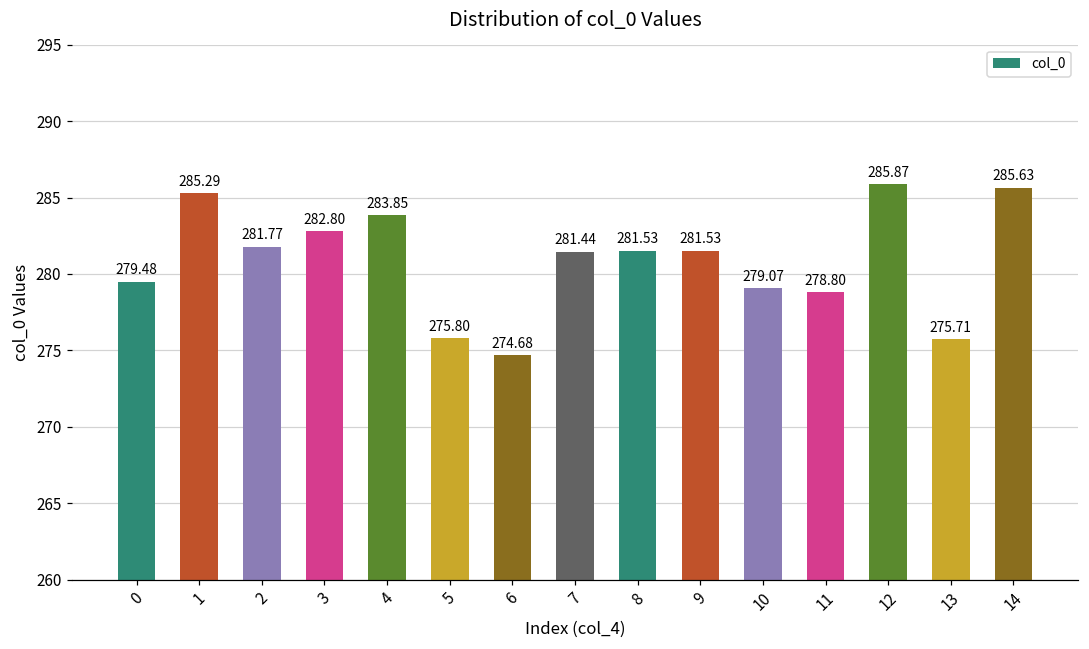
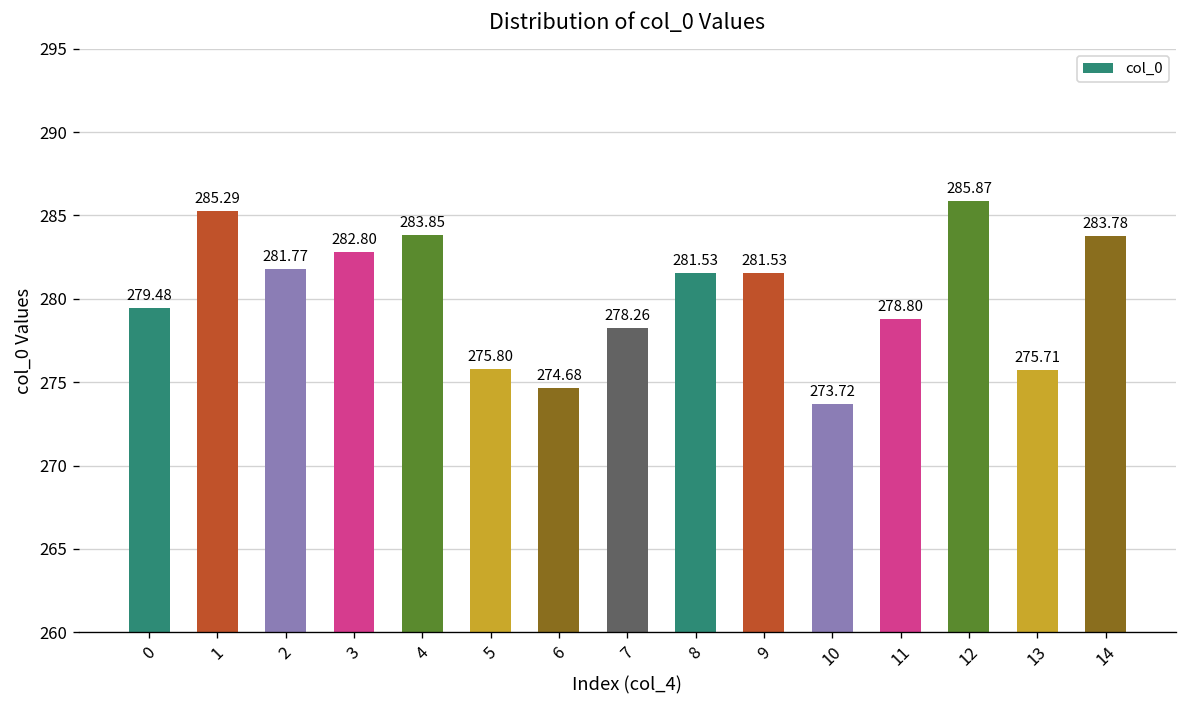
  {
    "0": 279.48,
    "1": 285.29,
    "2": 281.77,
    "3": 282.80,
    "4": 283.85,
    "5": 275.80,
    "6": 274.68,
-   "7": 281.44,
+   "7": 278.26,
    "8": 281.53,
    "9": 281.53,
-   "10": 279.07,
+   "10": 273.72,
    "11": 278.80,
    "12": 285.87,
    "13": 275.71,
-   "14": 285.63
+   "14": 283.78
  }
